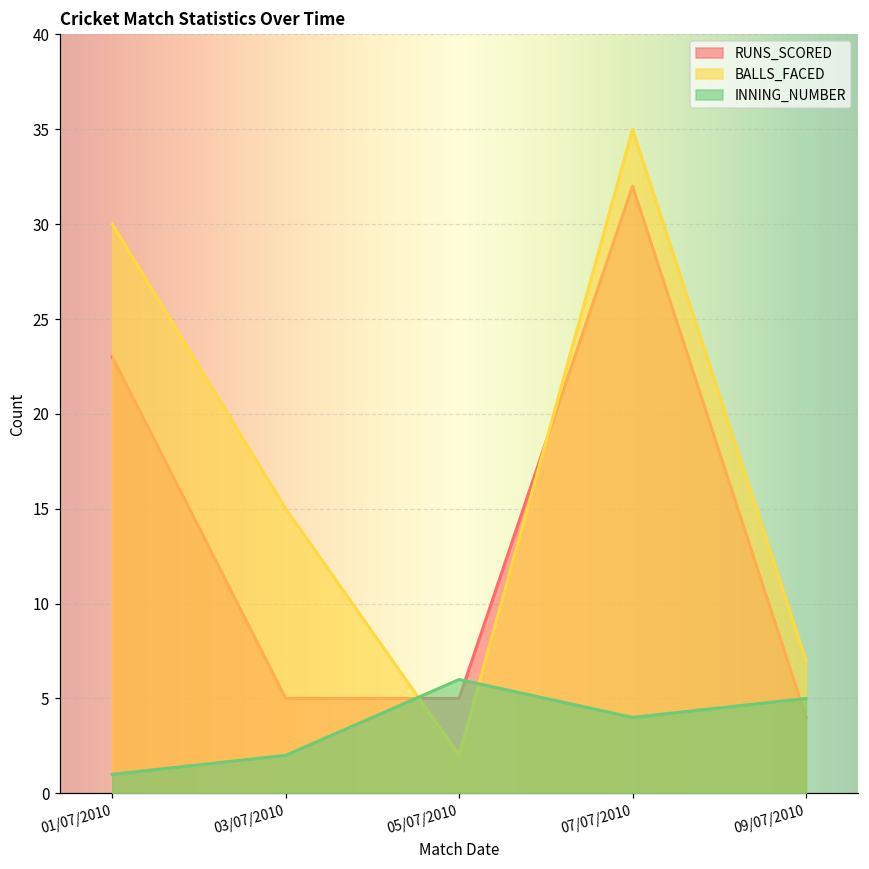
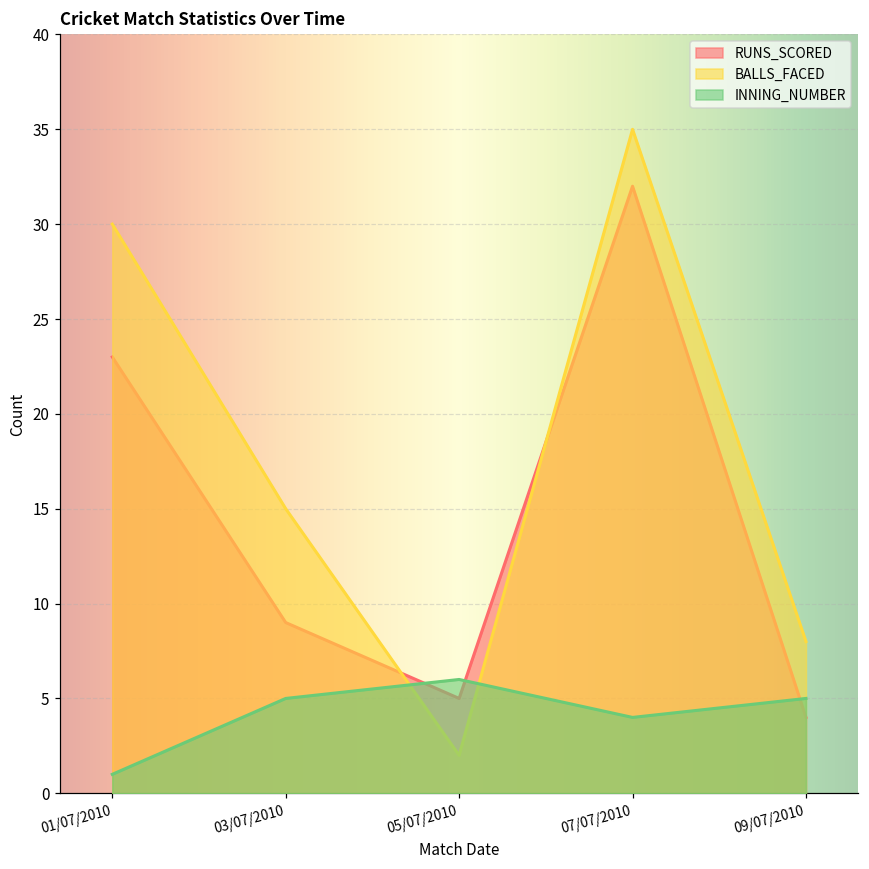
  {
    "RUNS_SCORED": {
      "01/07/2010": 23,
-     "03/07/2010": 5,
+     "03/07/2010": 9,
      "05/07/2010": 5,
      "07/07/2010": 32,
      "09/07/2010": 4
    },
    "BALLS_FACED": {
      "01/07/2010": 30,
      "03/07/2010": 15,
      "05/07/2010": 2,
      "07/07/2010": 35,
-     "09/07/2010": 7
+     "09/07/2010": 8
    },
    "INNING_NUMBER": {
      "01/07/2010": 1,
-     "03/07/2010": 2,
+     "03/07/2010": 5,
      "05/07/2010": 6,
      "07/07/2010": 4,
      "09/07/2010": 5
    }
  }
